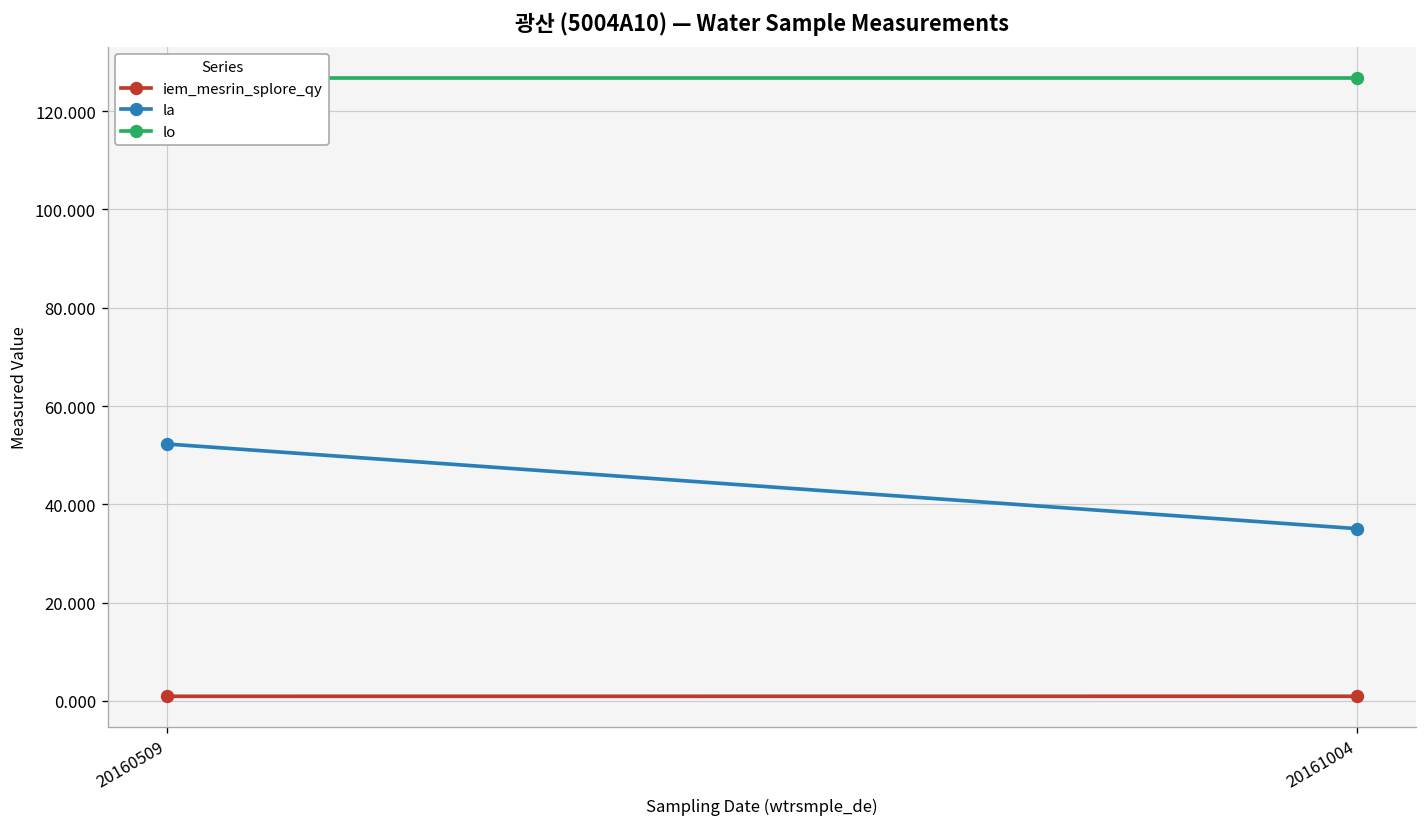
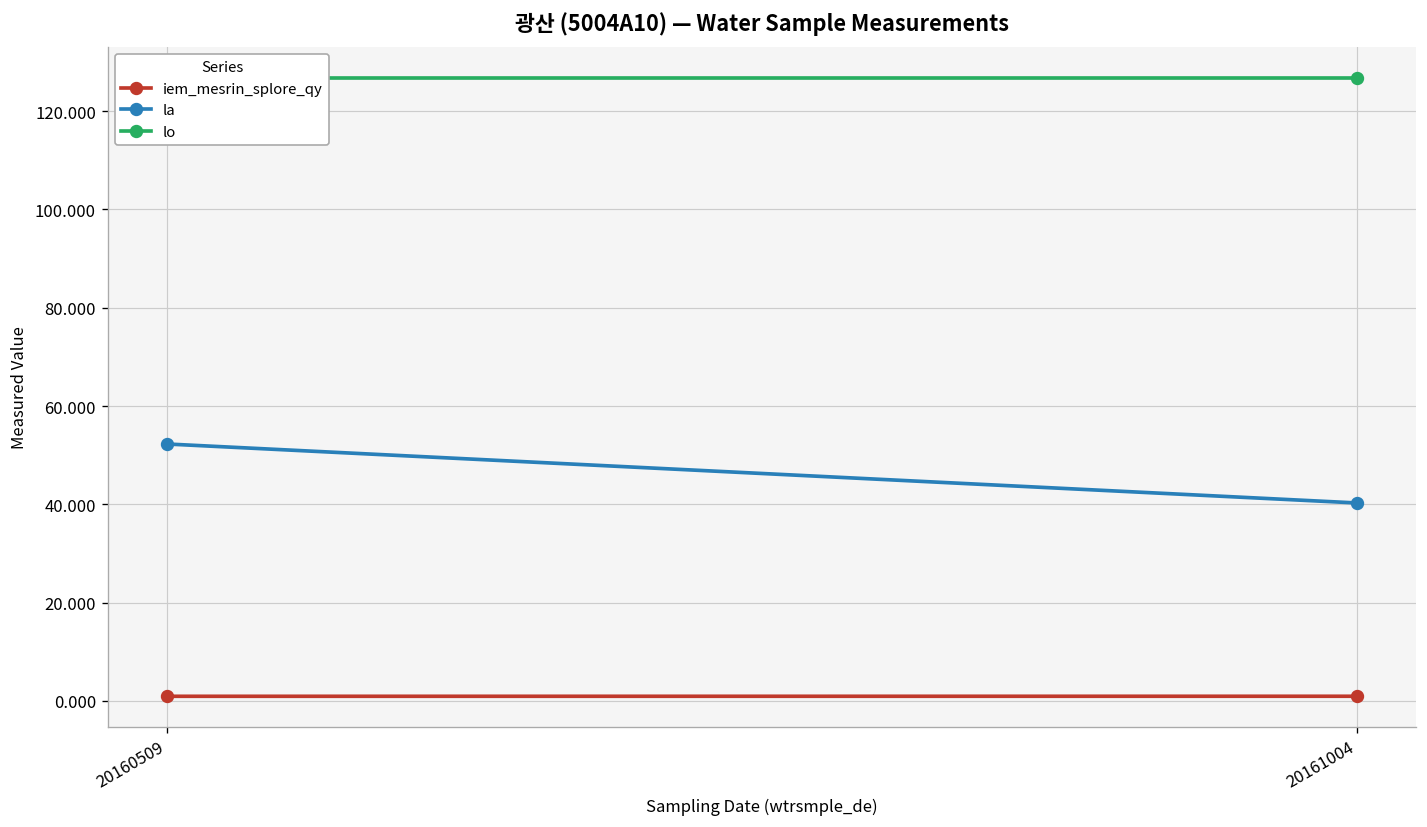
  {
    "iem_mesrin_splore_qy": {
      "20160509": 1,
      "20161004": 1
    },
    "la": {
      "20160509": 52,
-     "20161004": 35
+     "20161004": 40
    },
    "lo": {
      "20161004": 127
    }
  }
